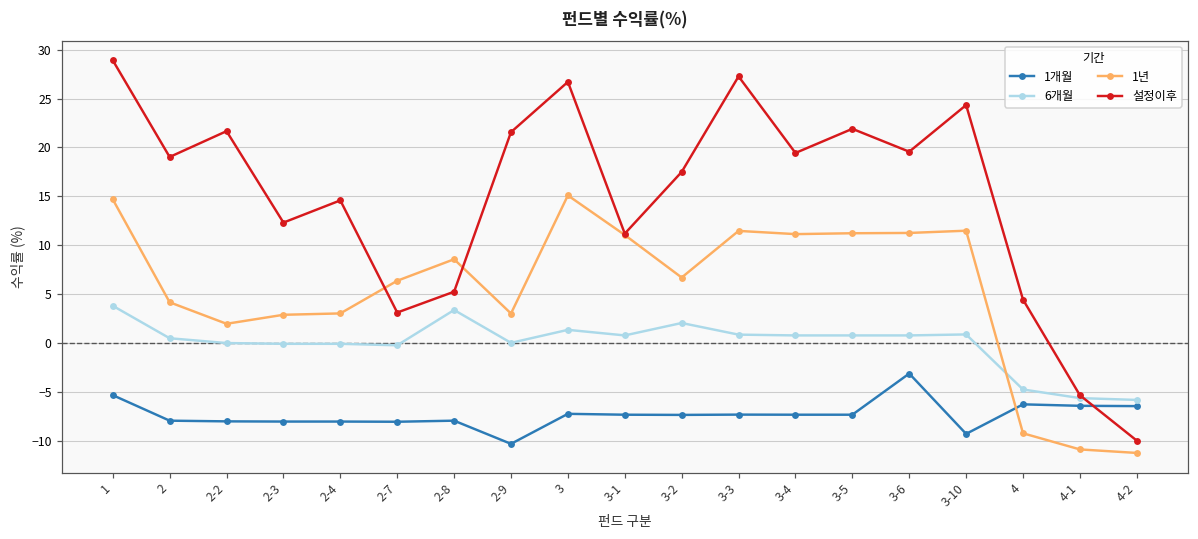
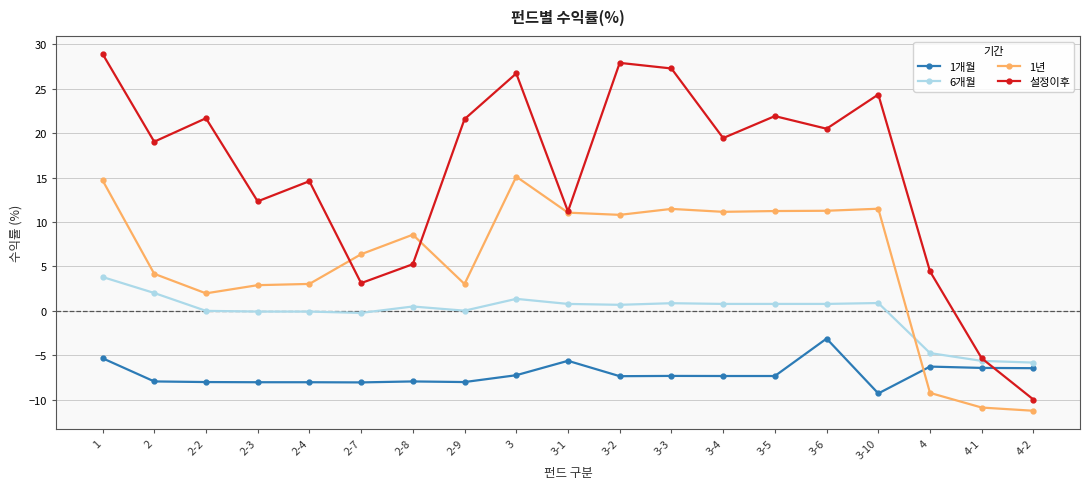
  {
    "1개월": {
      "1": -5,
      "2": -8,
      "2-2": -8,
      "2-3": -8,
      "2-4": -8,
      "2-7": -8,
      "2-8": -8,
-     "2-9": -10,
+     "2-9": -8,
      "3": -7,
-     "3-1": -7,
+     "3-1": -6,
      "3-2": -7,
      "3-3": -7,
      "3-4": -7,
      "3-5": -7,
      "3-6": -3,
      "3-10": -9,
      "4": -6,
      "4-1": -6,
      "4-2": -6
    },
    "6개월": {
      "1": 4,
-     "2": 0,
+     "2": 2,
      "2-2": 0,
      "2-3": 0,
      "2-4": 0,
      "2-7": 0,
-     "2-8": 3,
+     "2-8": 0,
      "2-9": 0,
      "3": 1,
      "3-1": 1,
-     "3-2": 2,
+     "3-2": 1,
      "3-3": 1,
      "3-4": 1,
      "3-5": 1,
      "3-6": 1,
      "3-10": 1,
      "4": -5,
      "4-1": -6,
      "4-2": -6
    },
    "1년": {
      "1": 15,
      "2": 4,
      "2-2": 2,
      "2-3": 3,
      "2-4": 3,
      "2-7": 6,
      "2-8": 9,
      "2-9": 3,
      "3": 15,
-     "3-2": 7,
+     "3-2": 11,
      "3-3": 11,
      "3-4": 11,
      "3-5": 11,
      "3-6": 11,
      "3-10": 11,
      "4": -9,
      "4-1": -11,
      "4-2": -11
    },
    "설정이후": {
      "1": 29,
      "2": 19,
      "2-2": 22,
      "2-3": 12,
      "2-4": 15,
      "2-7": 3,
      "2-8": 5,
      "2-9": 22,
      "3": 27,
-     "3-2": 18,
+     "3-2": 28,
      "3-3": 27,
      "3-4": 19,
      "3-5": 22,
-     "3-6": 19.6,
+     "3-6": 20.5,
      "3-10": 24,
      "4": 4,
      "4-1": -5,
      "4-2": -10
    }
  }
